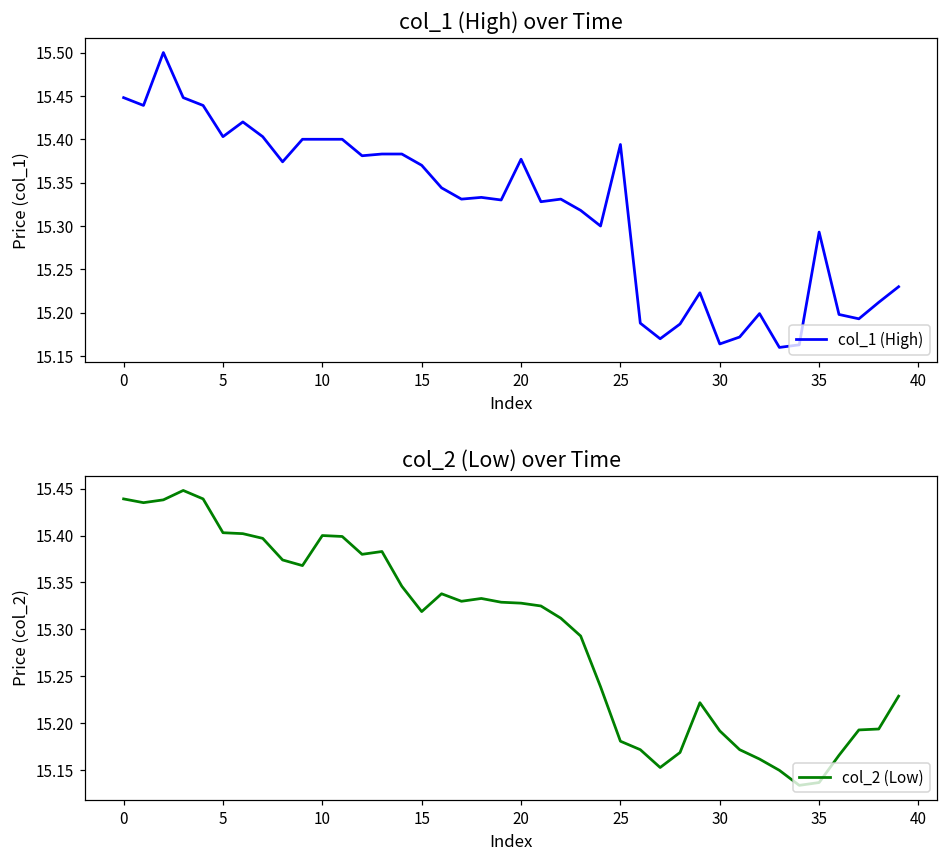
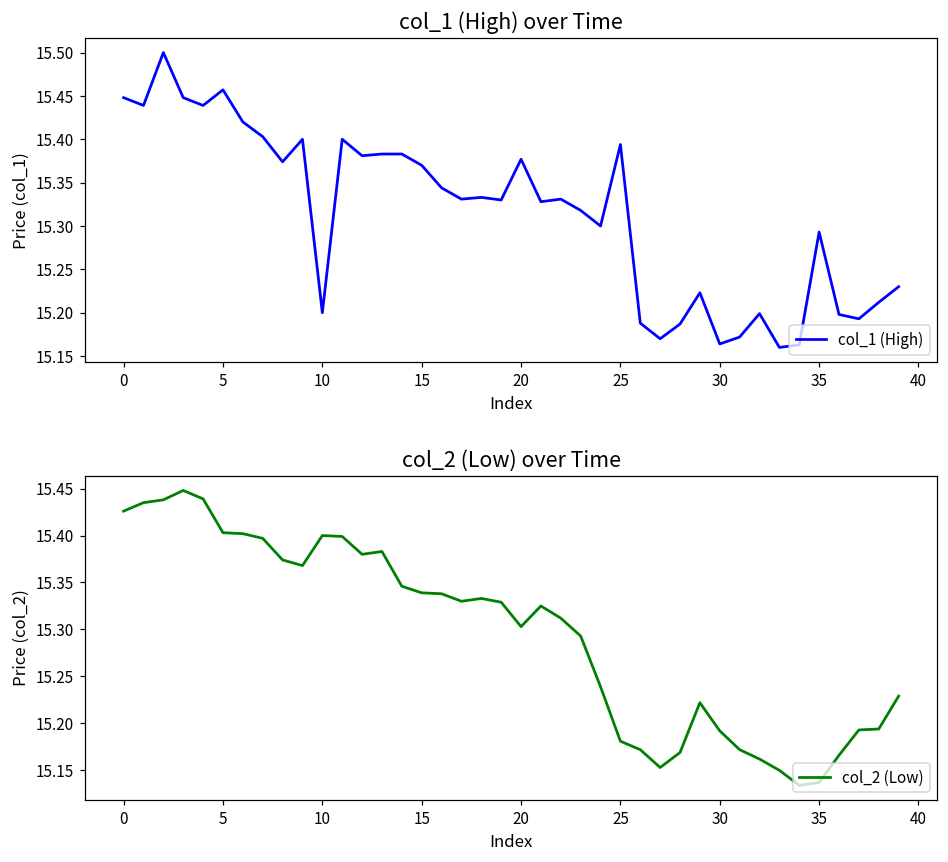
  {
    "col_1 (High) over Time": {
      "0": 15.45,
-     "5": 15.40,
-     "10": 15.4,
+     "5": 15.46,
+     "10": 15.2,
      "15": 15.37,
      "20": 15.38,
      "25": 15.39,
      "30": 15.16,
      "35": 15.29
    },
    "col_2 (Low) over Time": {
-     "0": 15.44,
+     "0": 15.43,
      "5": 15.40,
      "10": 15.40,
-     "15": 15.32,
-     "20": 15.33,
+     "15": 15.34,
+     "20": 15.30,
      "25": 15.18,
      "30": 15.19
    }
  }
